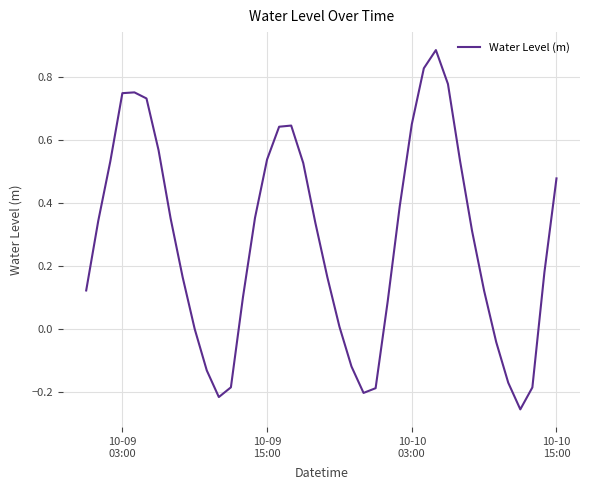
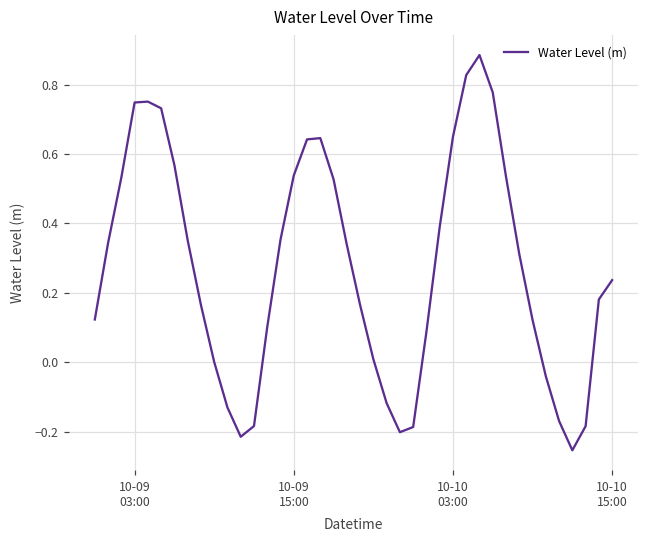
  {
    "10-09 03:00": 0.75,
    "10-09 15:00": 0.54,
    "10-10 03:00": 0.65,
-   "10-10 15:00": 0.48
+   "10-10 15:00": 0.24
  }
